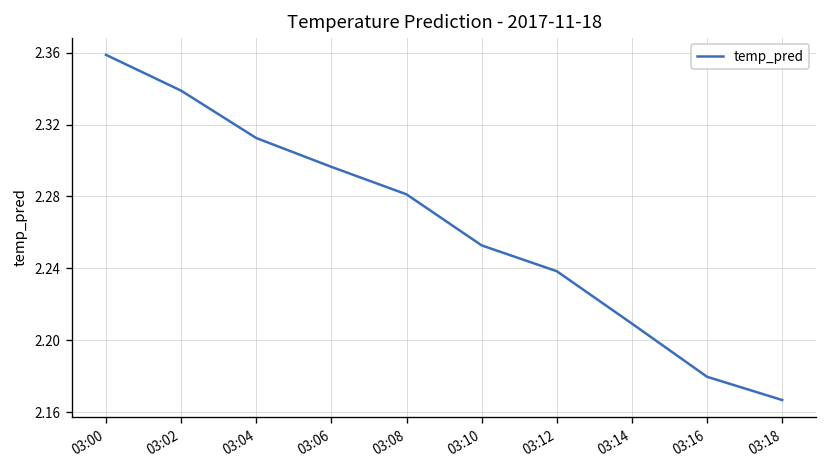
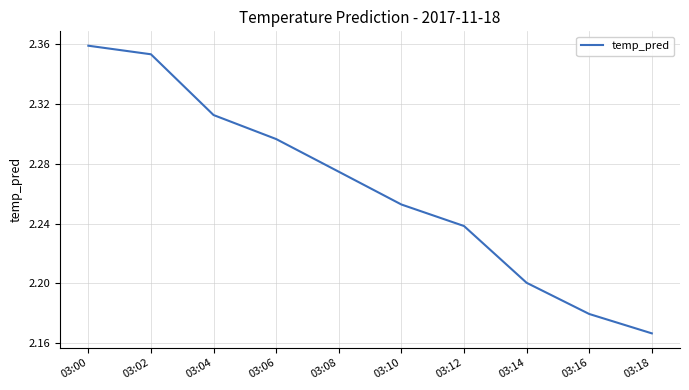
  {
    "03:00": 2.359,
-   "03:02": 2.339,
+   "03:02": 2.353,
    "03:04": 2.312,
    "03:06": 2.296,
-   "03:08": 2.281,
+   "03:08": 2.275,
    "03:10": 2.253,
    "03:12": 2.238,
-   "03:14": 2.209,
+   "03:14": 2.200,
    "03:16": 2.180,
    "03:18": 2.167
  }
